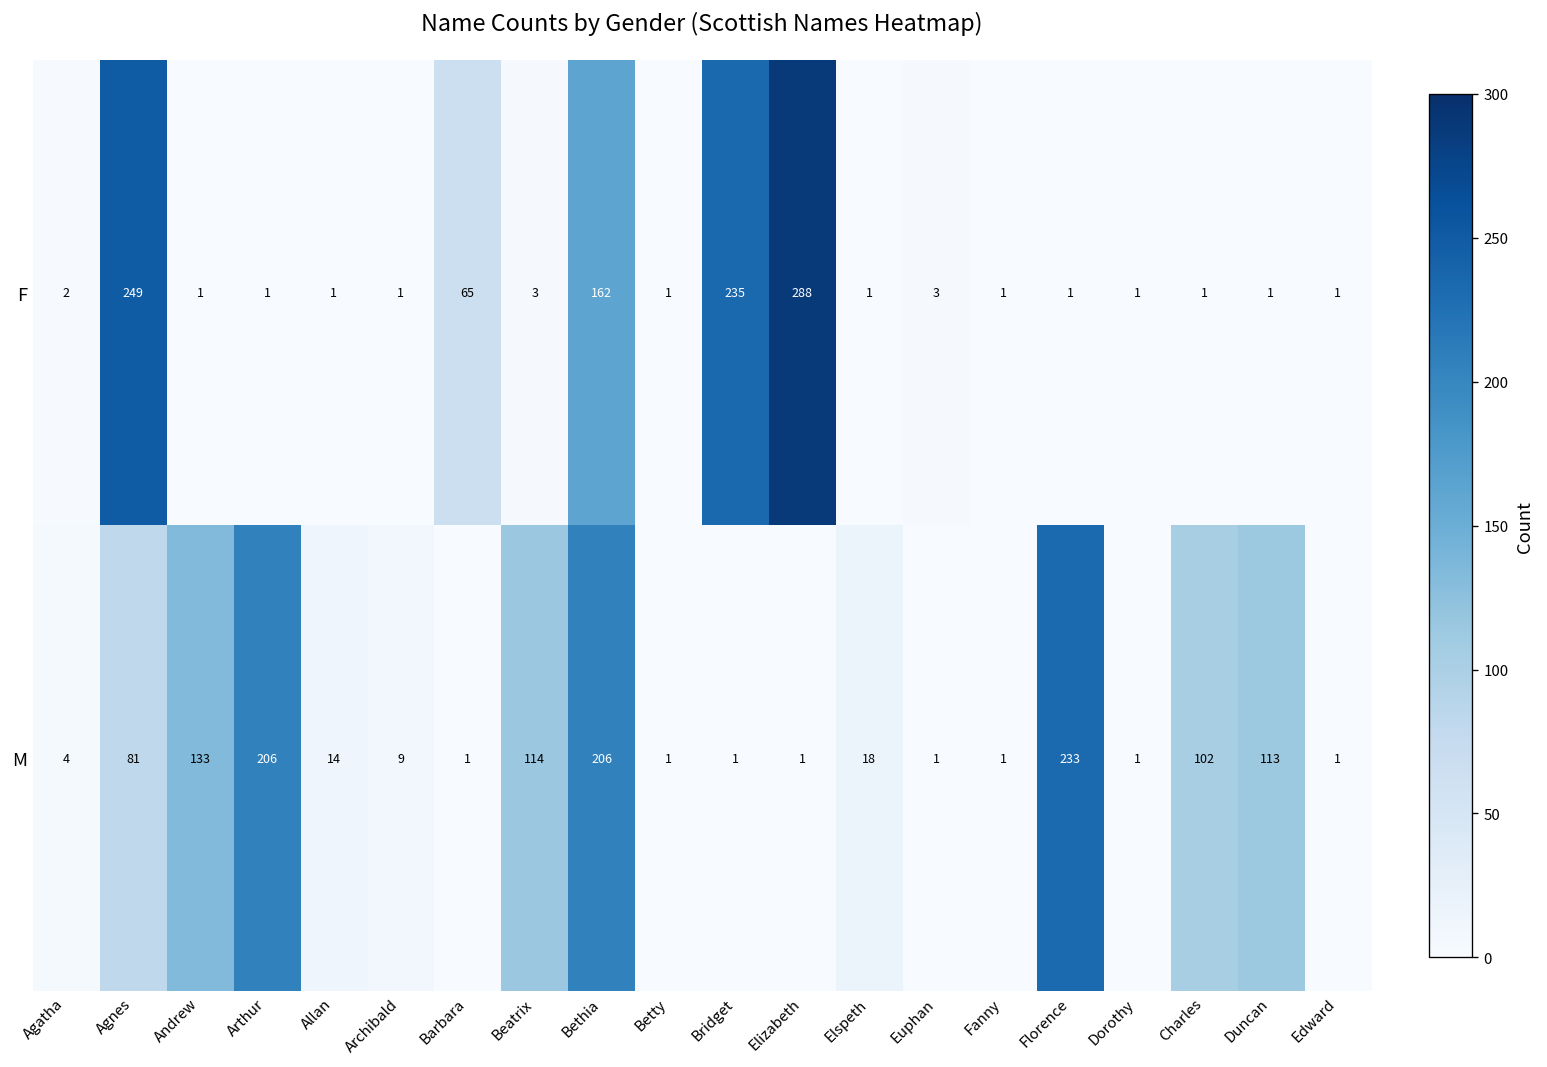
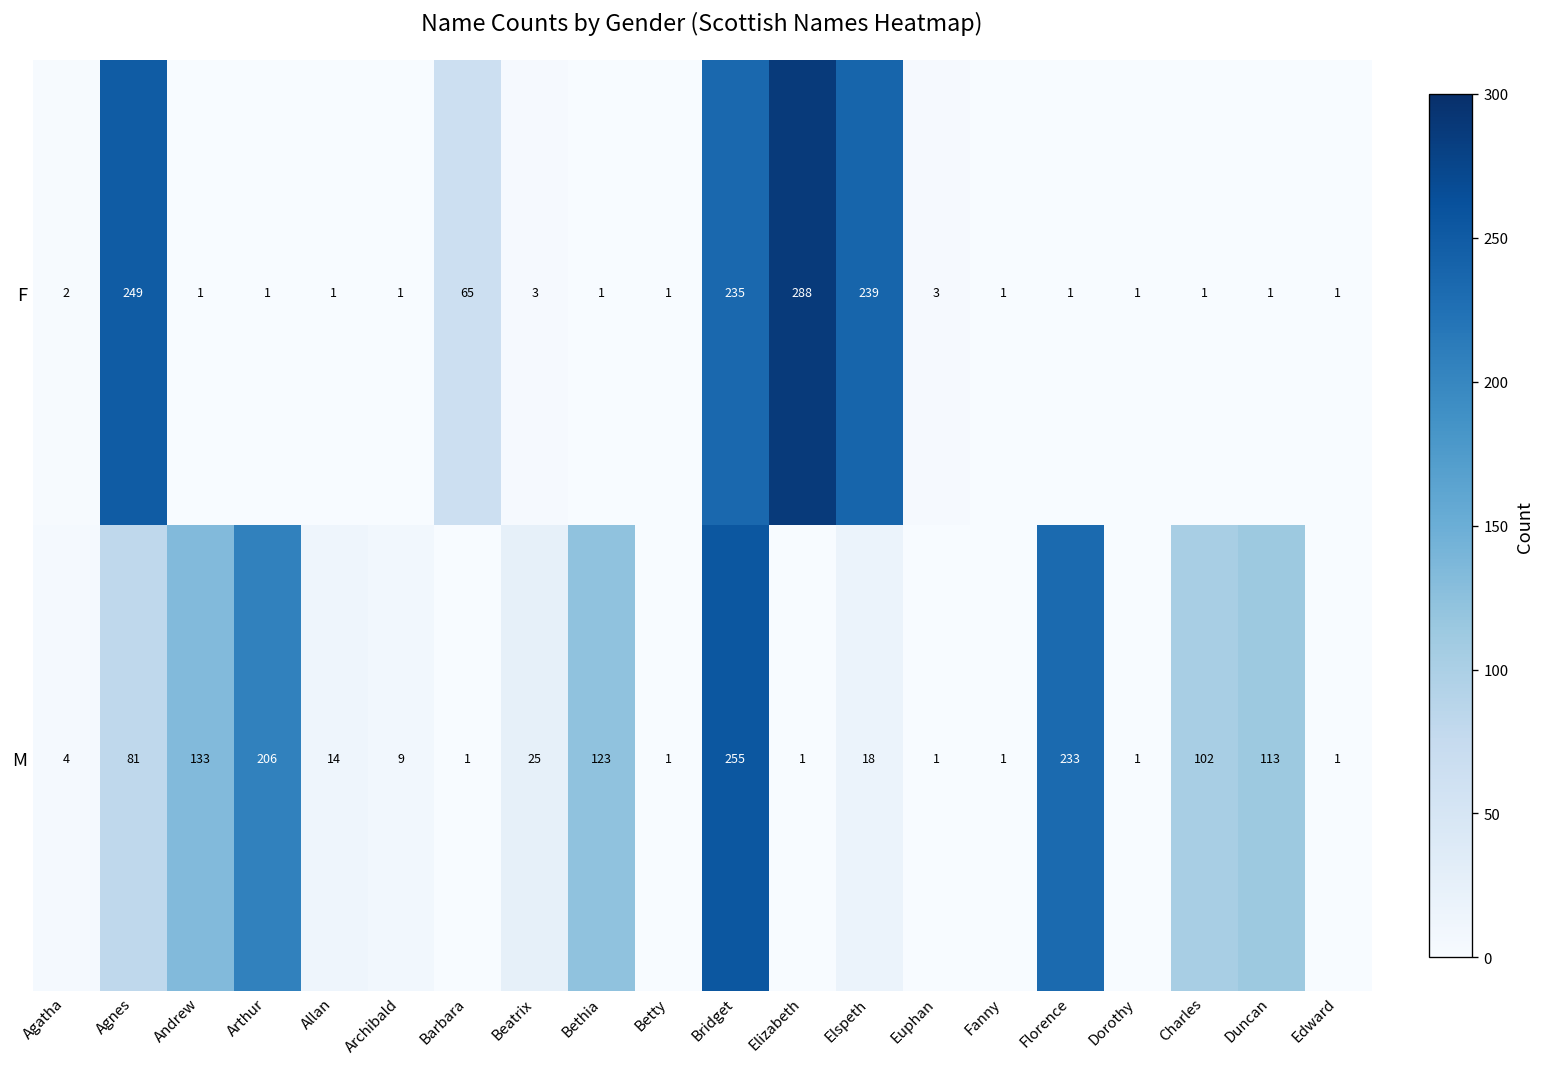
  {
    "F": {
      "Agatha": 2,
      "Agnes": 249,
      "Andrew": 1,
      "Arthur": 1,
      "Allan": 1,
      "Archibald": 1,
      "Barbara": 65,
      "Beatrix": 3,
-     "Bethia": 162,
+     "Bethia": 1,
      "Betty": 1,
      "Bridget": 235,
      "Elizabeth": 288,
-     "Elspeth": 1,
+     "Elspeth": 239,
      "Euphan": 3,
      "Fanny": 1,
      "Florence": 1,
      "Dorothy": 1,
      "Charles": 1,
      "Duncan": 1,
      "Edward": 1
    },
    "M": {
      "Agatha": 4,
      "Agnes": 81,
      "Andrew": 133,
      "Arthur": 206,
      "Allan": 14,
      "Archibald": 9,
      "Barbara": 1,
-     "Beatrix": 114,
-     "Bethia": 206,
+     "Beatrix": 25,
+     "Bethia": 123,
      "Betty": 1,
-     "Bridget": 1,
+     "Bridget": 255,
      "Elizabeth": 1,
      "Elspeth": 18,
      "Euphan": 1,
      "Fanny": 1,
      "Florence": 233,
      "Dorothy": 1,
      "Charles": 102,
      "Duncan": 113,
      "Edward": 1
    }
  }
